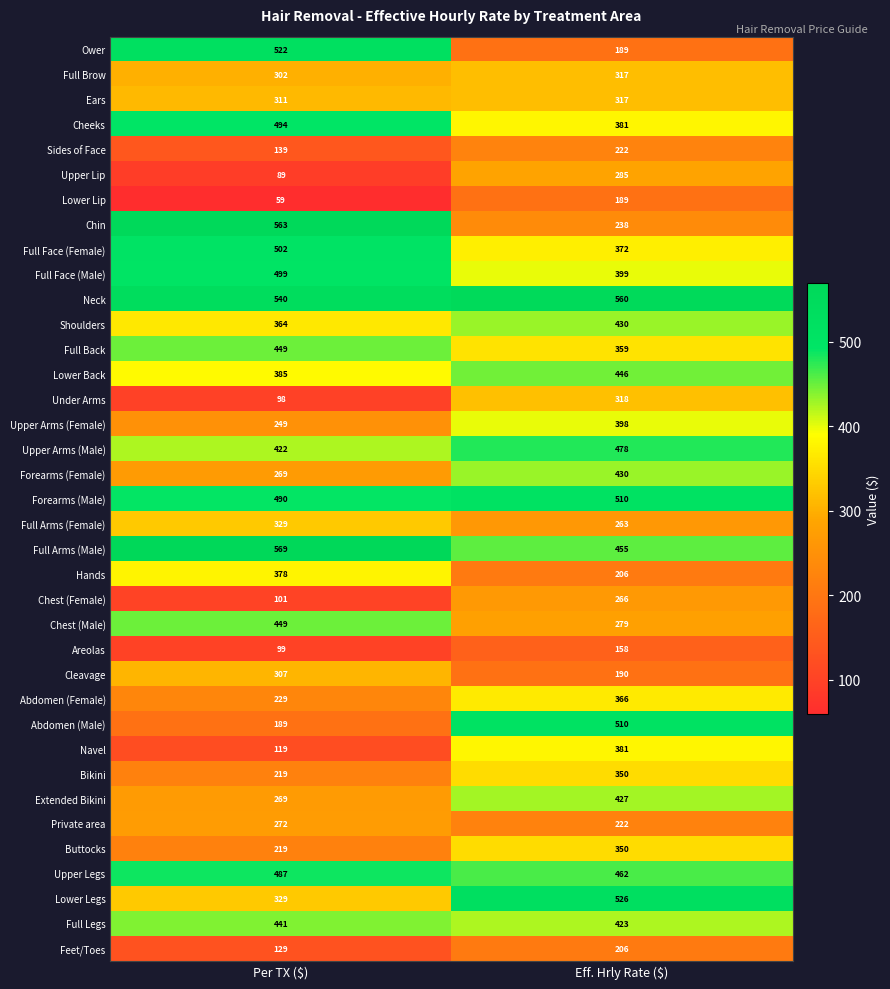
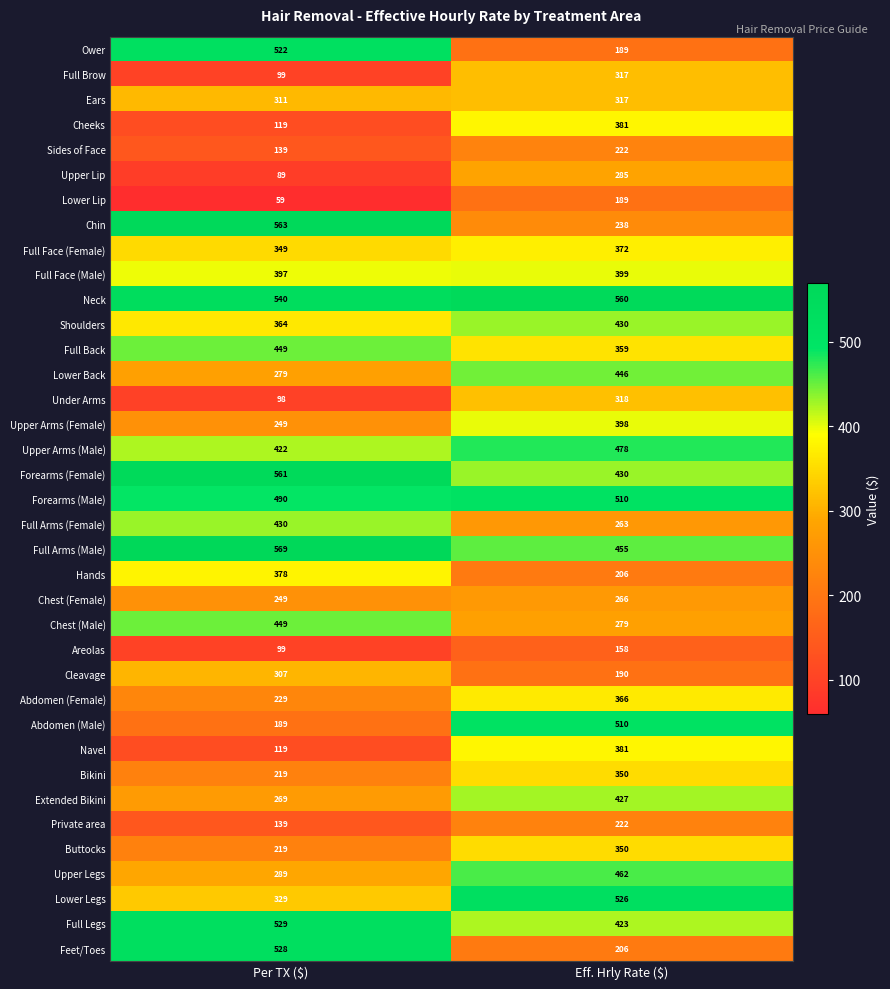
  {
    "Ower": {
      "Per TX ($)": 522,
      "Eff. Hrly Rate ($)": 189
    },
    "Full Brow": {
-     "Per TX ($)": 302,
+     "Per TX ($)": 99,
      "Eff. Hrly Rate ($)": 317
    },
    "Ears": {
      "Per TX ($)": 311,
      "Eff. Hrly Rate ($)": 317
    },
    "Cheeks": {
-     "Per TX ($)": 494,
+     "Per TX ($)": 119,
      "Eff. Hrly Rate ($)": 381
    },
    "Sides of Face": {
      "Per TX ($)": 139,
      "Eff. Hrly Rate ($)": 222
    },
    "Upper Lip": {
      "Per TX ($)": 89,
      "Eff. Hrly Rate ($)": 285
    },
    "Lower Lip": {
      "Per TX ($)": 59,
      "Eff. Hrly Rate ($)": 189
    },
    "Chin": {
      "Per TX ($)": 563,
      "Eff. Hrly Rate ($)": 238
    },
    "Full Face (Female)": {
-     "Per TX ($)": 502,
+     "Per TX ($)": 349,
      "Eff. Hrly Rate ($)": 372
    },
    "Full Face (Male)": {
-     "Per TX ($)": 499,
+     "Per TX ($)": 397,
      "Eff. Hrly Rate ($)": 399
    },
    "Neck": {
      "Per TX ($)": 540,
      "Eff. Hrly Rate ($)": 560
    },
    "Shoulders": {
      "Per TX ($)": 364,
      "Eff. Hrly Rate ($)": 430
    },
    "Full Back": {
      "Per TX ($)": 449,
      "Eff. Hrly Rate ($)": 359
    },
    "Lower Back": {
-     "Per TX ($)": 385,
+     "Per TX ($)": 279,
      "Eff. Hrly Rate ($)": 446
    },
    "Under Arms": {
      "Per TX ($)": 98,
      "Eff. Hrly Rate ($)": 318
    },
    "Upper Arms (Female)": {
      "Per TX ($)": 249,
      "Eff. Hrly Rate ($)": 398
    },
    "Upper Arms (Male)": {
      "Per TX ($)": 422,
      "Eff. Hrly Rate ($)": 478
    },
    "Forearms (Female)": {
-     "Per TX ($)": 269,
+     "Per TX ($)": 561,
      "Eff. Hrly Rate ($)": 430
    },
    "Forearms (Male)": {
      "Per TX ($)": 490,
      "Eff. Hrly Rate ($)": 510
    },
    "Full Arms (Female)": {
-     "Per TX ($)": 329,
+     "Per TX ($)": 430,
      "Eff. Hrly Rate ($)": 263
    },
    "Full Arms (Male)": {
      "Per TX ($)": 569,
      "Eff. Hrly Rate ($)": 455
    },
    "Hands": {
      "Per TX ($)": 378,
      "Eff. Hrly Rate ($)": 206
    },
    "Chest (Female)": {
-     "Per TX ($)": 101,
+     "Per TX ($)": 249,
      "Eff. Hrly Rate ($)": 266
    },
    "Chest (Male)": {
      "Per TX ($)": 449,
      "Eff. Hrly Rate ($)": 279
    },
    "Areolas": {
      "Per TX ($)": 99,
      "Eff. Hrly Rate ($)": 158
    },
    "Cleavage": {
      "Per TX ($)": 307,
      "Eff. Hrly Rate ($)": 190
    },
    "Abdomen (Female)": {
      "Per TX ($)": 229,
      "Eff. Hrly Rate ($)": 366
    },
    "Abdomen (Male)": {
      "Per TX ($)": 189,
      "Eff. Hrly Rate ($)": 510
    },
    "Navel": {
      "Per TX ($)": 119,
      "Eff. Hrly Rate ($)": 381
    },
    "Bikini": {
      "Per TX ($)": 219,
      "Eff. Hrly Rate ($)": 350
    },
    "Extended Bikini": {
      "Per TX ($)": 269,
      "Eff. Hrly Rate ($)": 427
    },
    "Private area": {
-     "Per TX ($)": 272,
+     "Per TX ($)": 139,
      "Eff. Hrly Rate ($)": 222
    },
    "Buttocks": {
      "Per TX ($)": 219,
      "Eff. Hrly Rate ($)": 350
    },
    "Upper Legs": {
-     "Per TX ($)": 487,
+     "Per TX ($)": 289,
      "Eff. Hrly Rate ($)": 462
    },
    "Lower Legs": {
      "Per TX ($)": 329,
      "Eff. Hrly Rate ($)": 526
    },
    "Full Legs": {
-     "Per TX ($)": 441,
+     "Per TX ($)": 529,
      "Eff. Hrly Rate ($)": 423
    },
    "Feet/Toes": {
-     "Per TX ($)": 129,
+     "Per TX ($)": 528,
      "Eff. Hrly Rate ($)": 206
    }
  }
